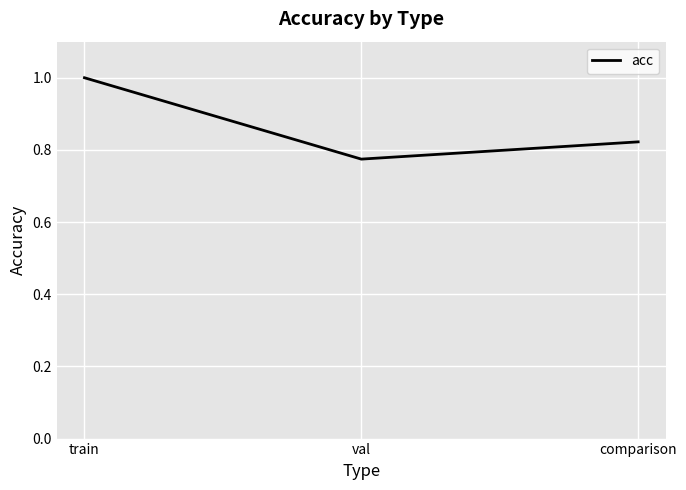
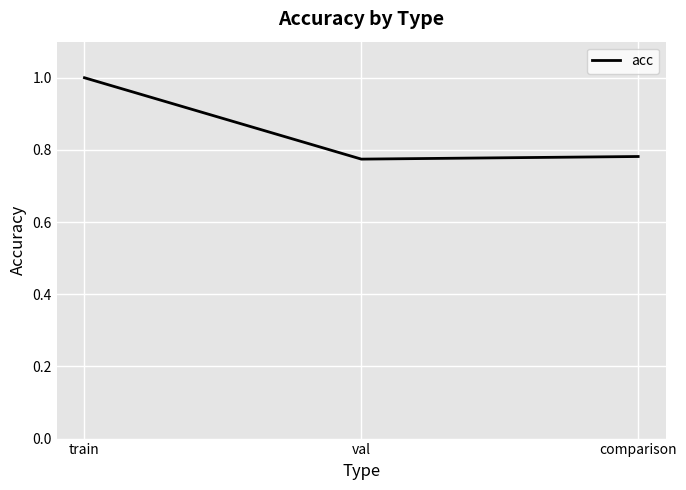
  {
    "train": 1.00,
    "val": 0.77,
-   "comparison": 0.82
+   "comparison": 0.78
  }
